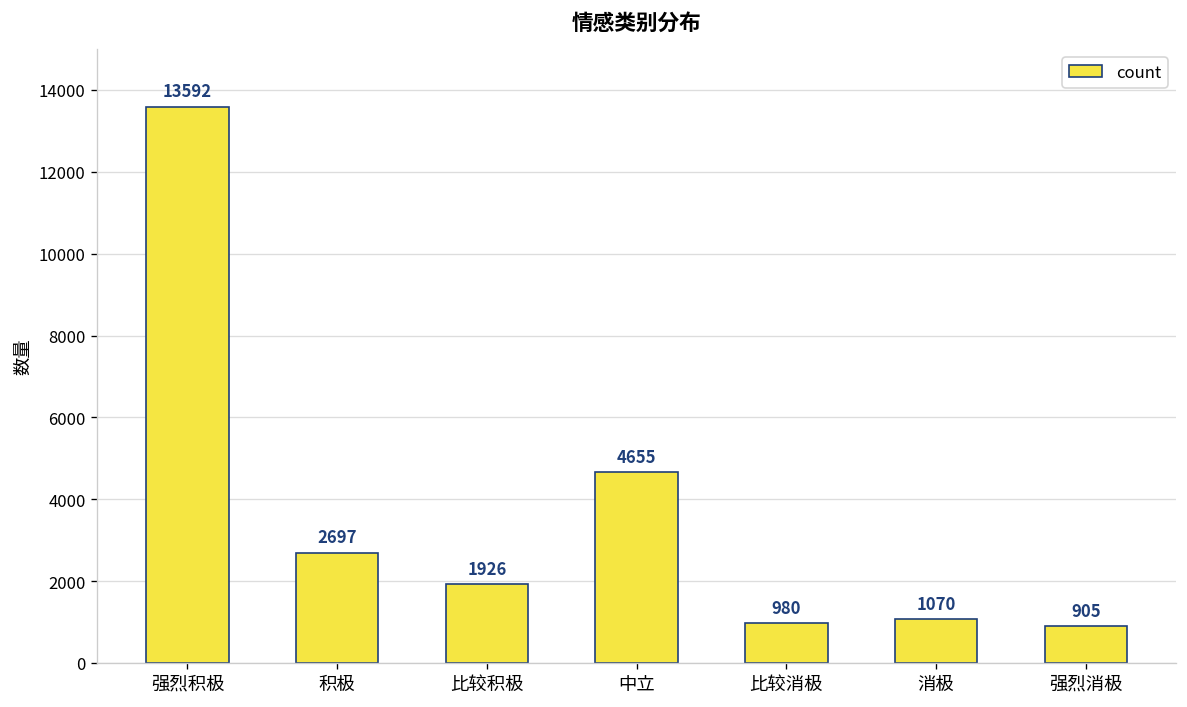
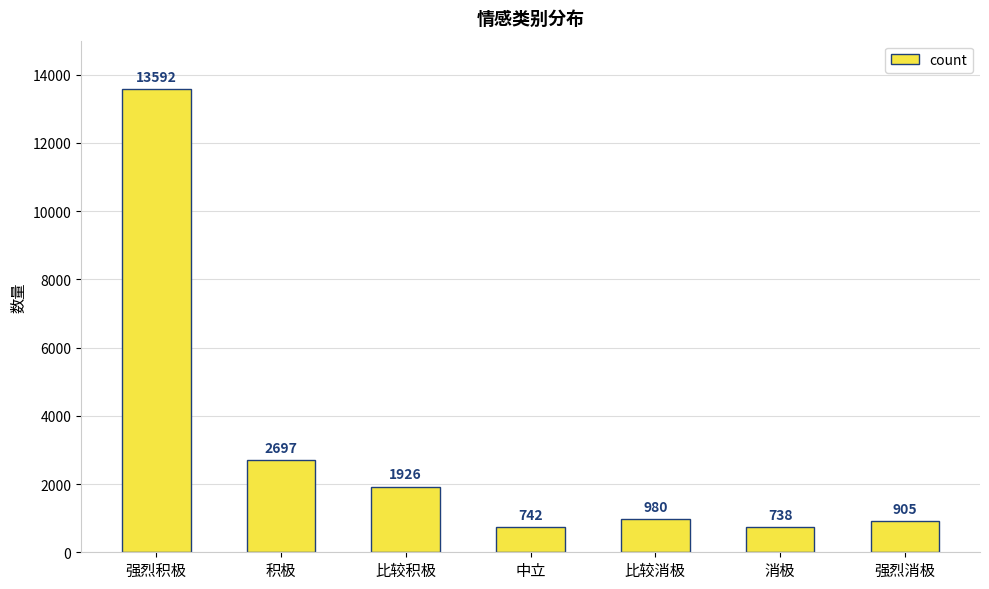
  {
    "强烈积极": 13592,
    "积极": 2697,
    "比较积极": 1926,
-   "中立": 4655,
+   "中立": 742,
    "比较消极": 980,
-   "消极": 1070,
+   "消极": 738,
    "强烈消极": 905
  }
